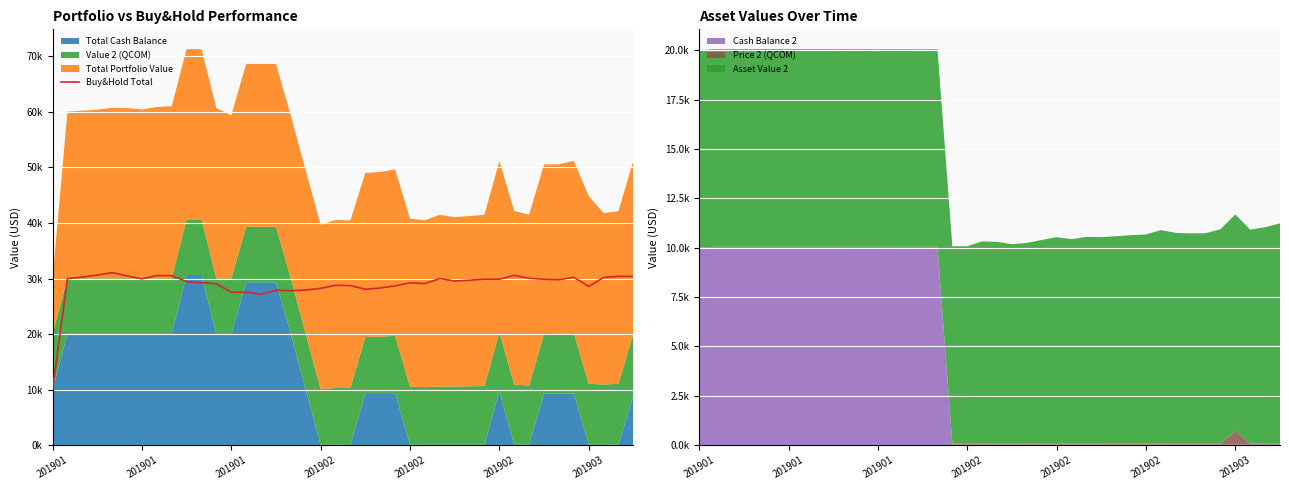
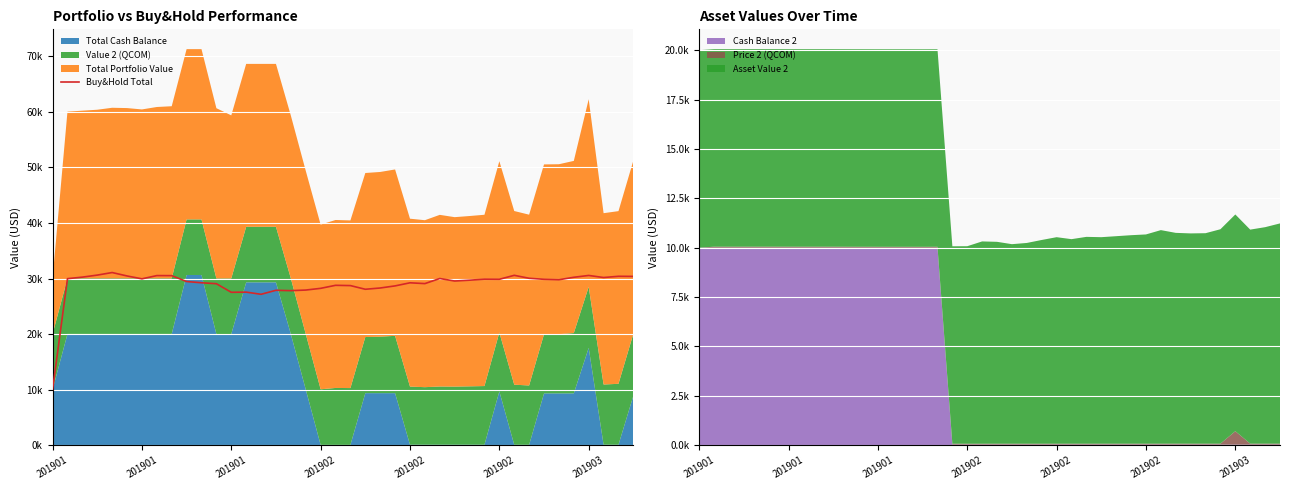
  {
    "Portfolio vs Buy&Hold Performance": {
      "Buy&Hold Total": {
-       "201903": 29000
+       "201903": 31000
      },
      "Total Cash Balance": {
-       "201903": 0
+       "201903": 18000
      },
      "Value 2 (QCOM)": {
        "201903": 11000
      },
      "Total Portfolio Value": {
        "201903": 34000
      }
    },
    "Asset Values Over Time": {
      "Price 2 (QCOM)": {
        "201903": 700
      },
      "Asset Value 2": {
        "201903": 11000
      }
    }
  }
